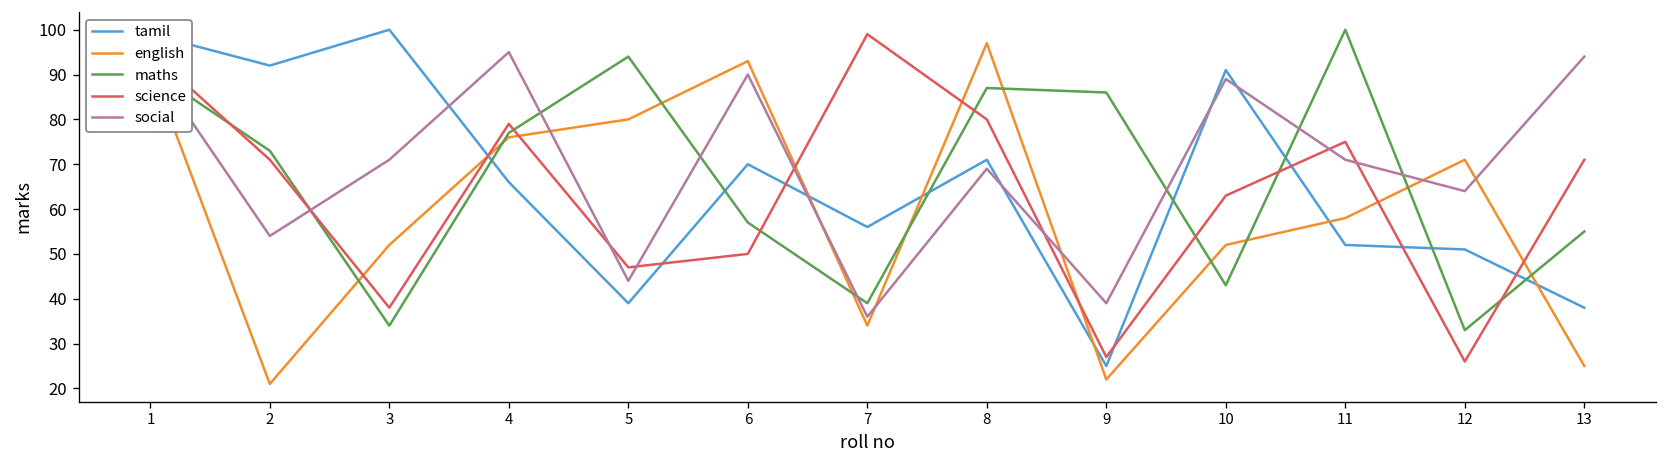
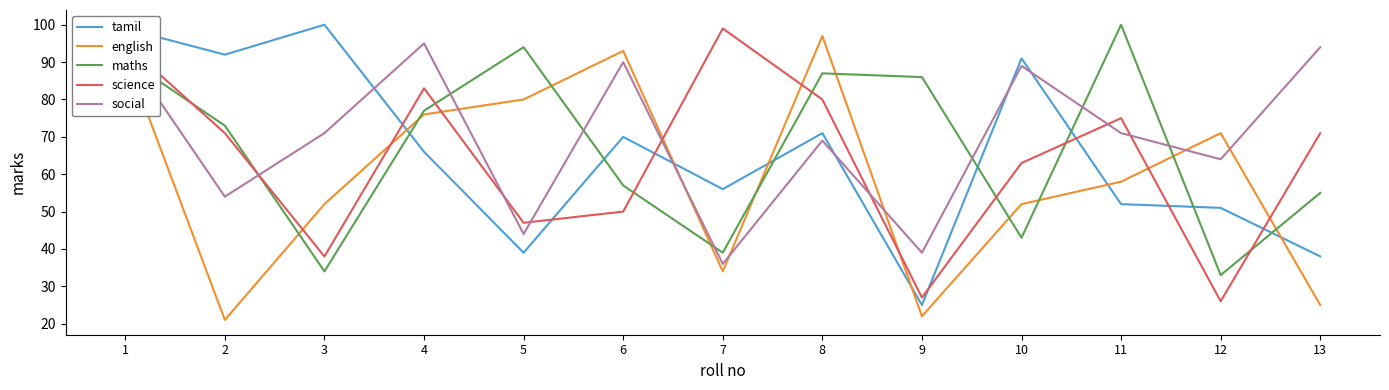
  {
    "tamil": {
      "2": 92,
      "3": 100,
      "4": 66,
      "5": 39,
      "6": 70,
      "7": 56,
      "8": 71,
      "9": 25,
      "10": 91,
      "11": 52,
      "12": 51,
      "13": 38
    },
    "english": {
      "2": 21,
      "3": 52,
      "4": 76,
      "5": 80,
      "6": 93,
      "7": 34,
      "8": 97,
      "9": 22,
      "10": 52,
      "11": 58,
      "12": 71,
      "13": 25
    },
    "maths": {
      "2": 73,
      "3": 34,
      "4": 77,
      "5": 94,
      "6": 57,
      "7": 39,
      "8": 87,
      "9": 86,
      "10": 43,
      "11": 100,
      "12": 33,
      "13": 55
    },
    "science": {
      "2": 71,
      "3": 38,
-     "4": 79,
+     "4": 83,
      "5": 47,
      "6": 50,
      "7": 99,
      "8": 80,
      "9": 27,
      "10": 63,
      "11": 75,
      "12": 26,
      "13": 71
    },
    "social": {
      "2": 54,
      "3": 71,
      "4": 95,
      "5": 44,
      "6": 90,
      "7": 36,
      "8": 69,
      "9": 39,
      "10": 89,
      "11": 71,
      "12": 64,
      "13": 94
    }
  }
